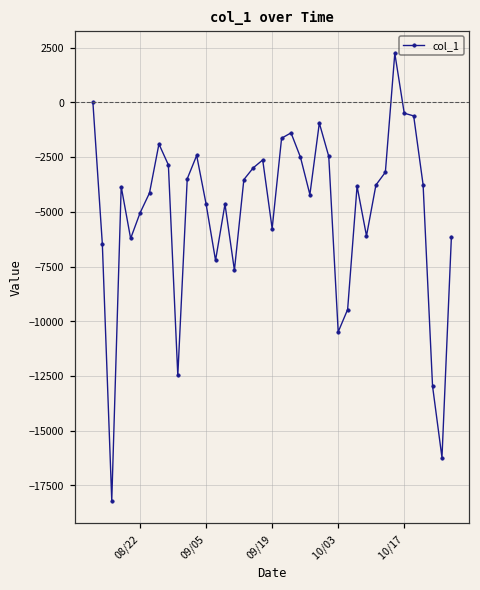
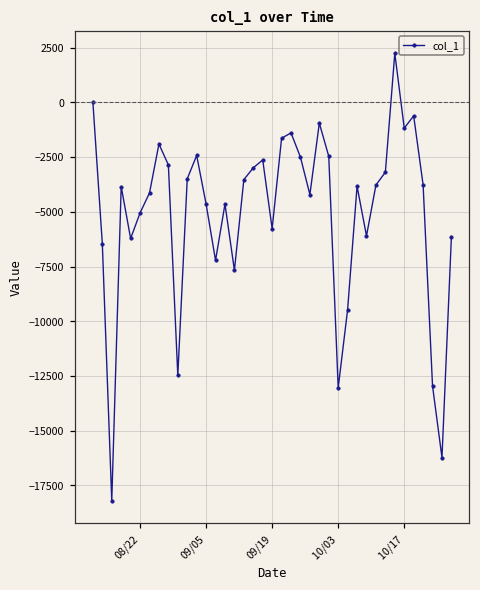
  {
    "08/22": -5100,
    "09/05": -4700,
    "09/19": -5800,
-   "10/03": -10500,
-   "10/17": -500
+   "10/03": -13000,
+   "10/17": -1200
  }
